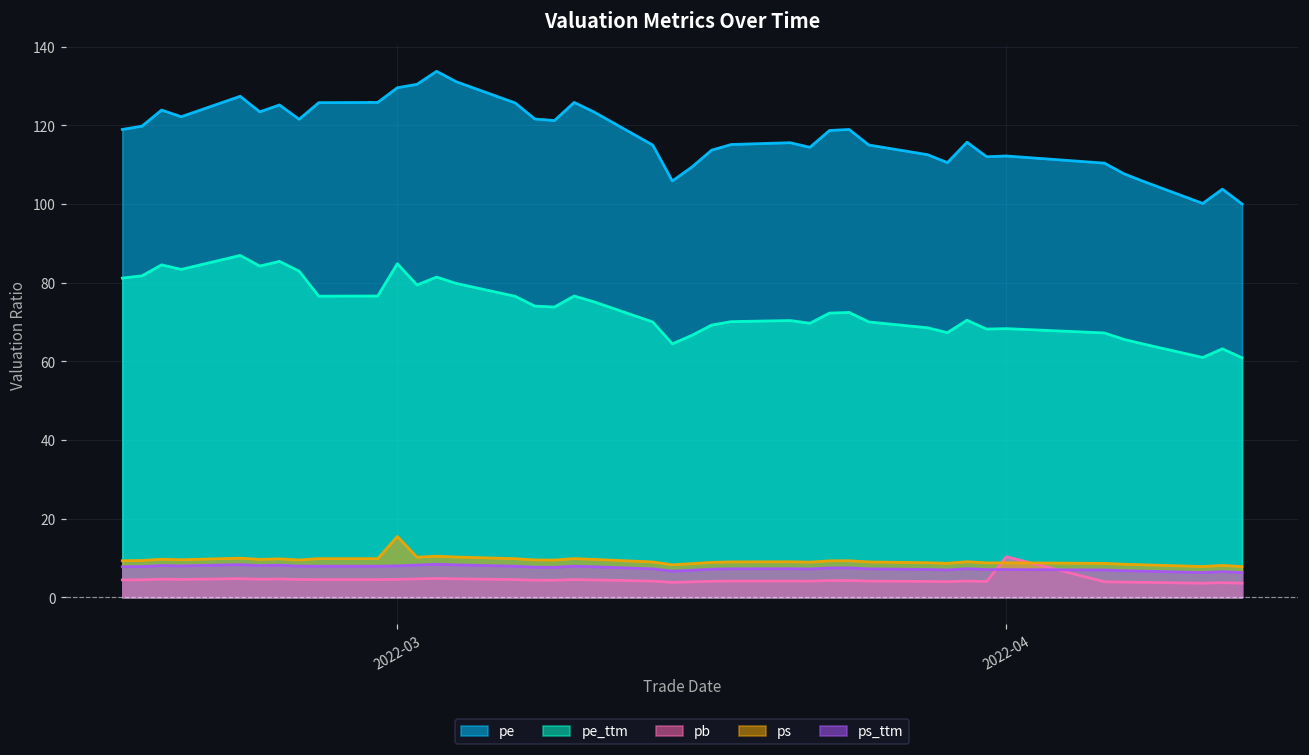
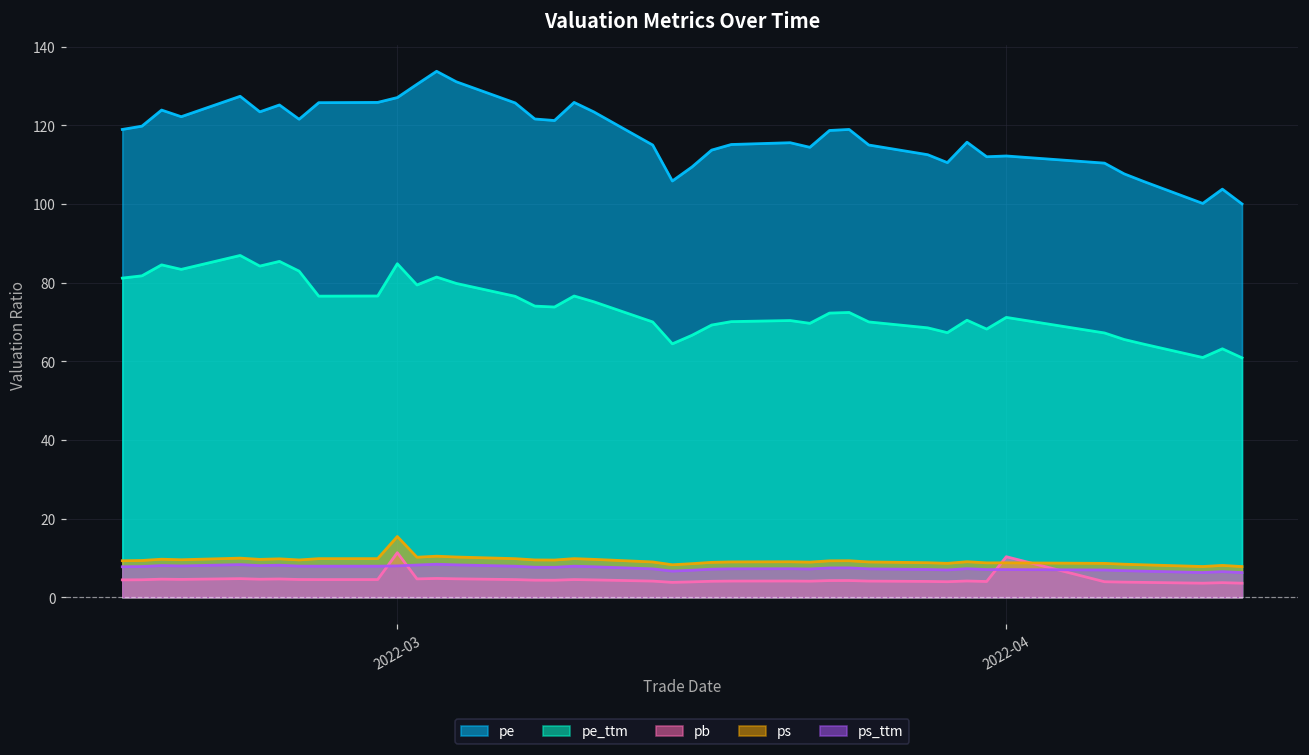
  {
    "pe": {
-     "2022-03": 130,
+     "2022-03": 127,
      "2022-04": 112
    },
    "pe_ttm": {
      "2022-03": 85,
-     "2022-04": 68
+     "2022-04": 71
    },
    "pb": {
-     "2022-03": 5,
+     "2022-03": 11,
      "2022-04": 10
    },
    "ps": {
      "2022-03": 15,
      "2022-04": 9
    },
    "ps_ttm": {
      "2022-03": 8,
      "2022-04": 7
    }
  }
